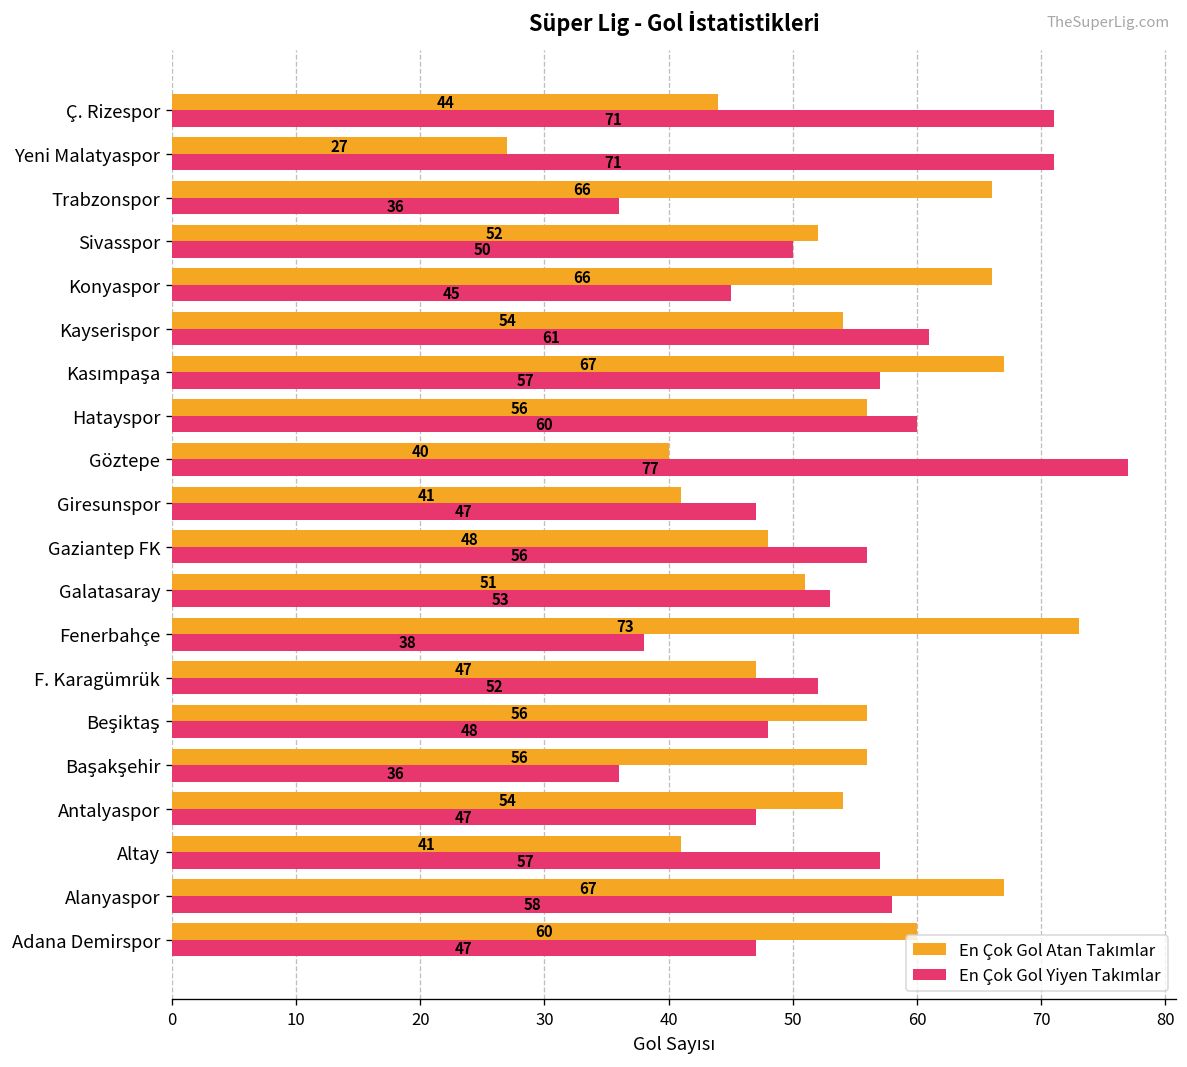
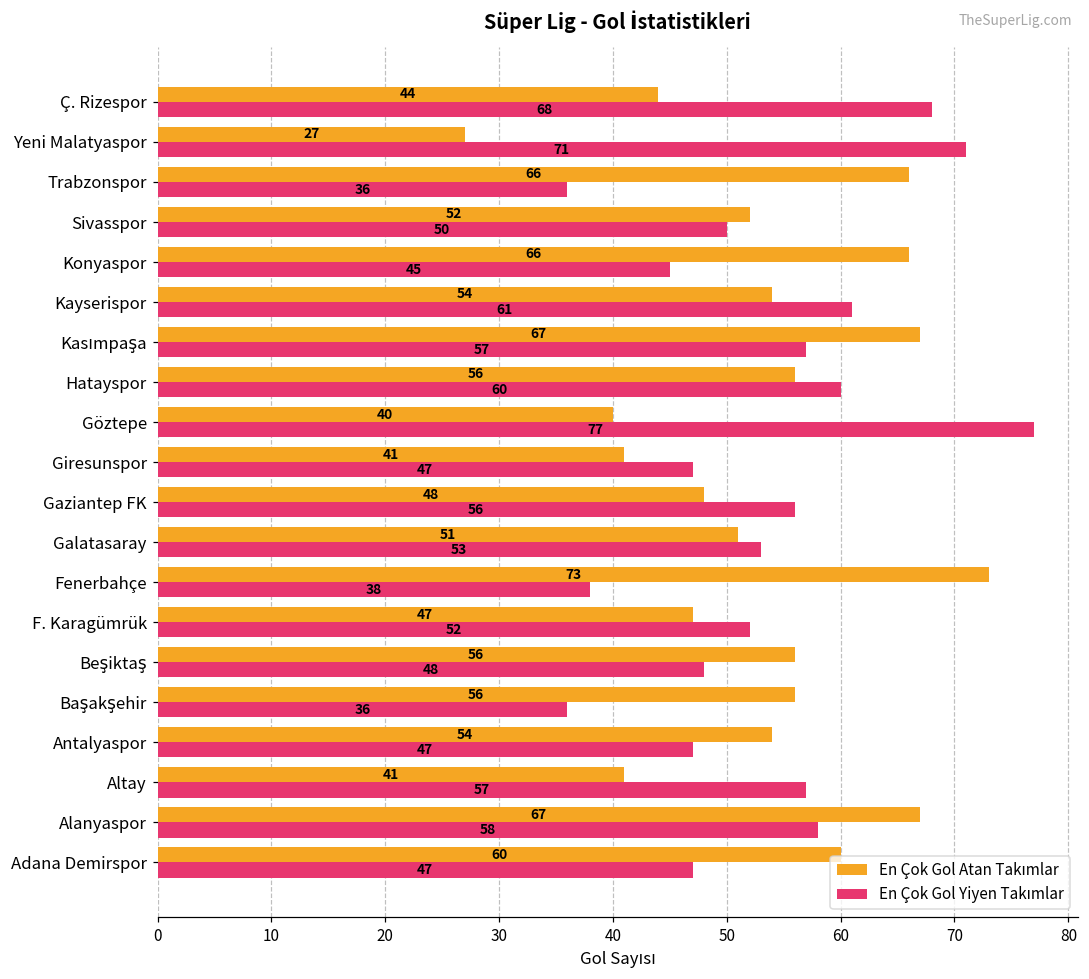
  {
    "En Çok Gol Atan Takımlar": {
      "Ç. Rizespor": 44,
      "Yeni Malatyaspor": 27,
      "Trabzonspor": 66,
      "Sivasspor": 52,
      "Konyaspor": 66,
      "Kayserispor": 54,
      "Kasımpaşa": 67,
      "Hatayspor": 56,
      "Göztepe": 40,
      "Giresunspor": 41,
      "Gaziantep FK": 48,
      "Galatasaray": 51,
      "Fenerbahçe": 73,
      "F. Karagümrük": 47,
      "Beşiktaş": 56,
      "Başakşehir": 56,
      "Antalyaspor": 54,
      "Altay": 41,
      "Alanyaspor": 67,
      "Adana Demirspor": 60
    },
    "En Çok Gol Yiyen Takımlar": {
-     "Ç. Rizespor": 71,
+     "Ç. Rizespor": 68,
      "Yeni Malatyaspor": 71,
      "Trabzonspor": 36,
      "Sivasspor": 50,
      "Konyaspor": 45,
      "Kayserispor": 61,
      "Kasımpaşa": 57,
      "Hatayspor": 60,
      "Göztepe": 77,
      "Giresunspor": 47,
      "Gaziantep FK": 56,
      "Galatasaray": 53,
      "Fenerbahçe": 38,
      "F. Karagümrük": 52,
      "Beşiktaş": 48,
      "Başakşehir": 36,
      "Antalyaspor": 47,
      "Altay": 57,
      "Alanyaspor": 58,
      "Adana Demirspor": 47
    }
  }
